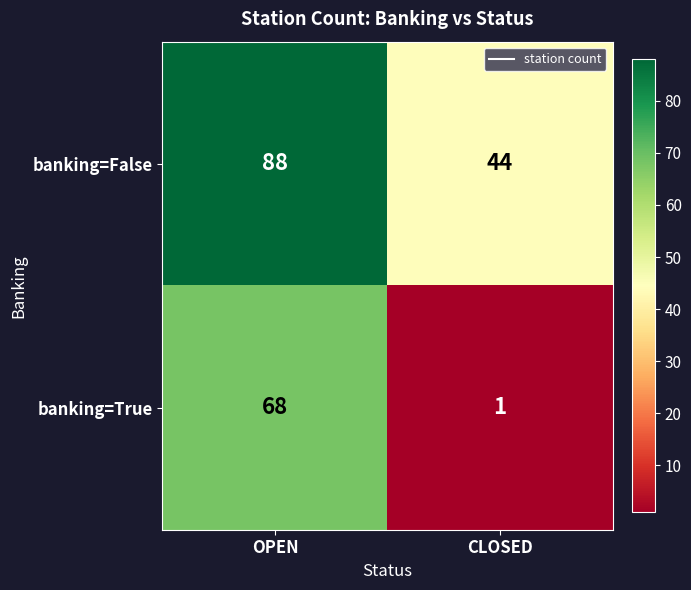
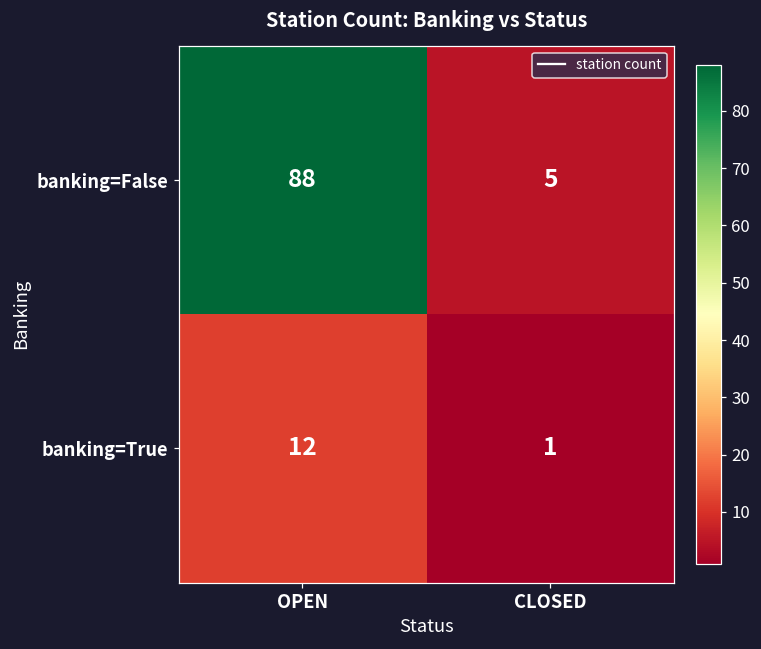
  {
    "banking=False": {
      "OPEN": 88,
-     "CLOSED": 44
+     "CLOSED": 5
    },
    "banking=True": {
-     "OPEN": 68,
+     "OPEN": 12,
      "CLOSED": 1
    }
  }
